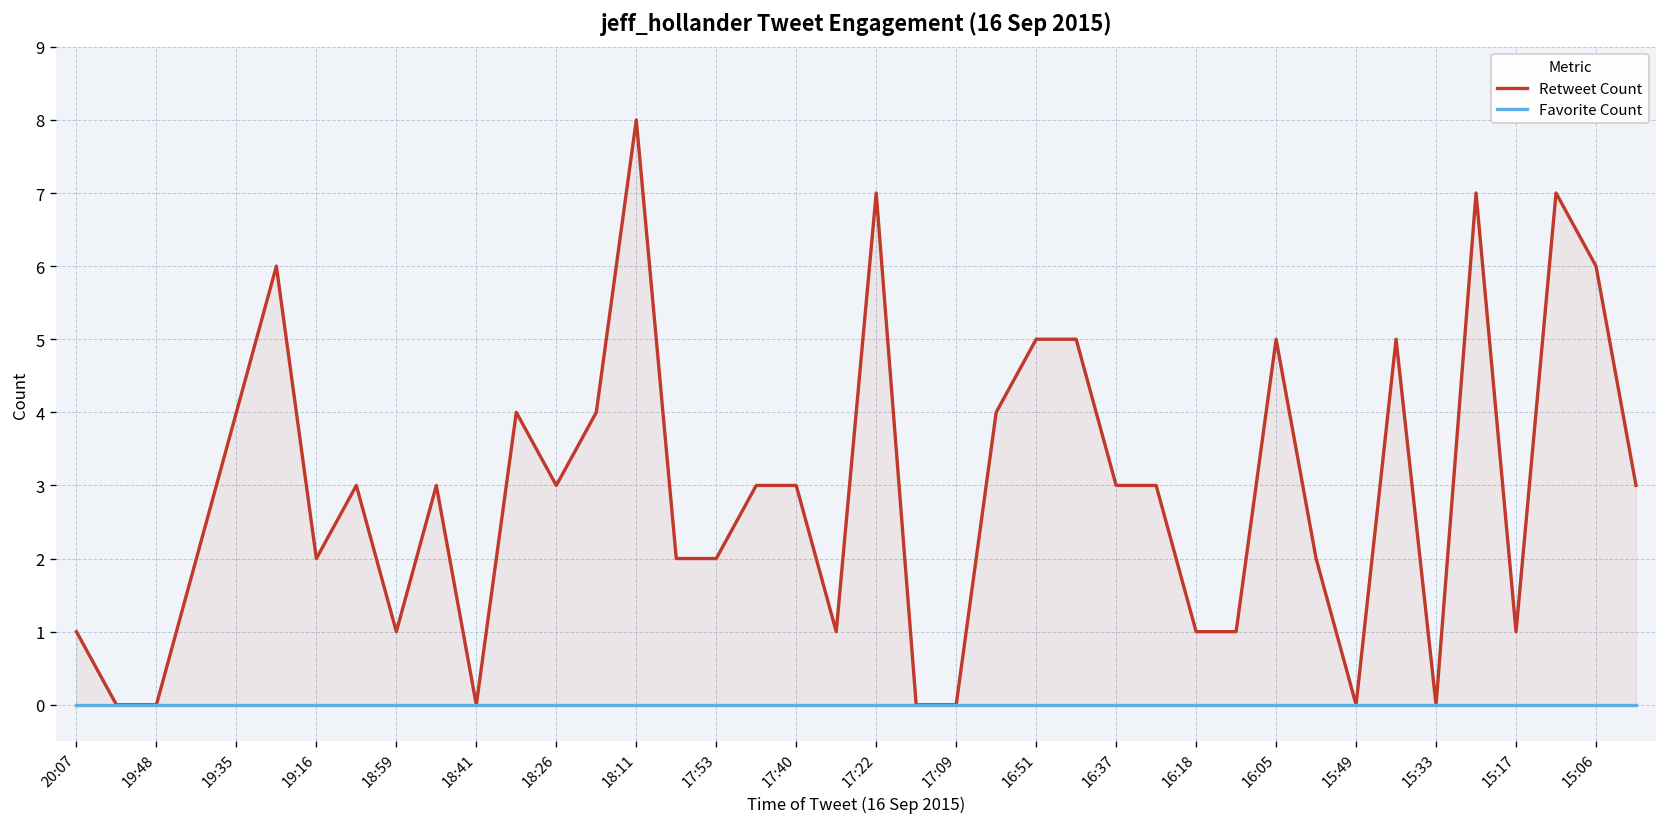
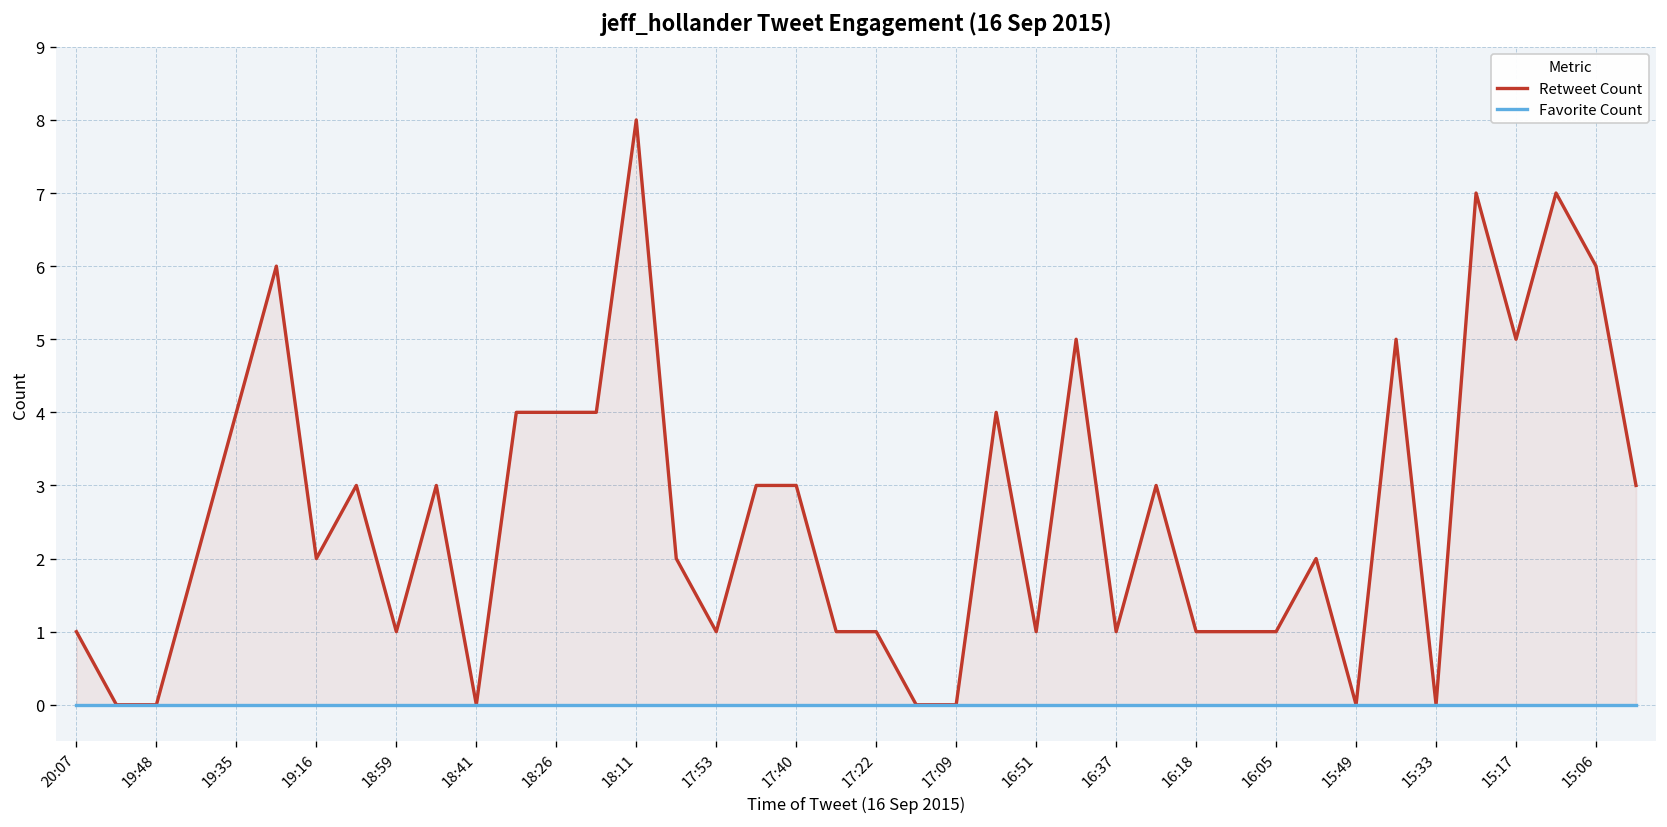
  {
    "Retweet Count": {
      "20:07": 1,
      "19:35": 4,
      "19:16": 2,
      "18:59": 1,
-     "18:26": 3,
+     "18:26": 4,
      "18:11": 8,
-     "17:53": 2,
+     "17:53": 1,
      "17:40": 3,
-     "17:22": 7,
-     "16:51": 5,
-     "16:37": 3,
+     "17:22": 1,
+     "16:51": 1,
+     "16:37": 1,
      "16:18": 1,
-     "16:05": 5,
-     "15:17": 1,
+     "16:05": 1,
+     "15:17": 5,
      "15:06": 6
    },
    "Favorite Count": {
      "20:07": 0,
      "19:35": 0,
      "19:16": 0,
      "18:59": 0,
      "18:26": 0,
      "18:11": 0,
      "17:53": 0,
      "17:40": 0,
      "17:22": 0,
      "16:51": 0,
      "16:37": 0,
      "16:18": 0,
      "16:05": 0,
      "15:17": 0,
      "15:06": 0
    }
  }
